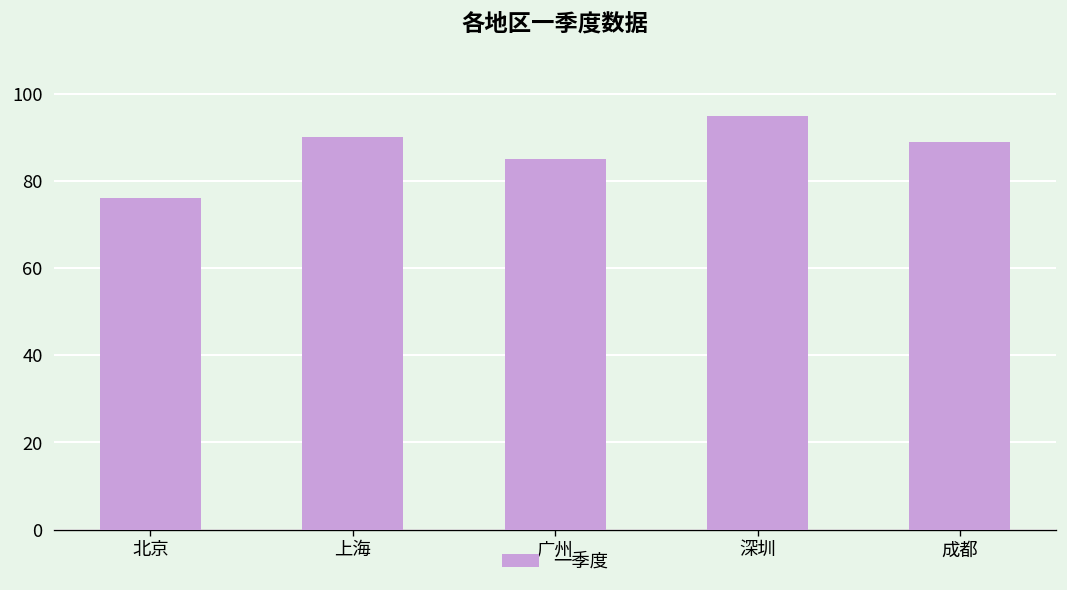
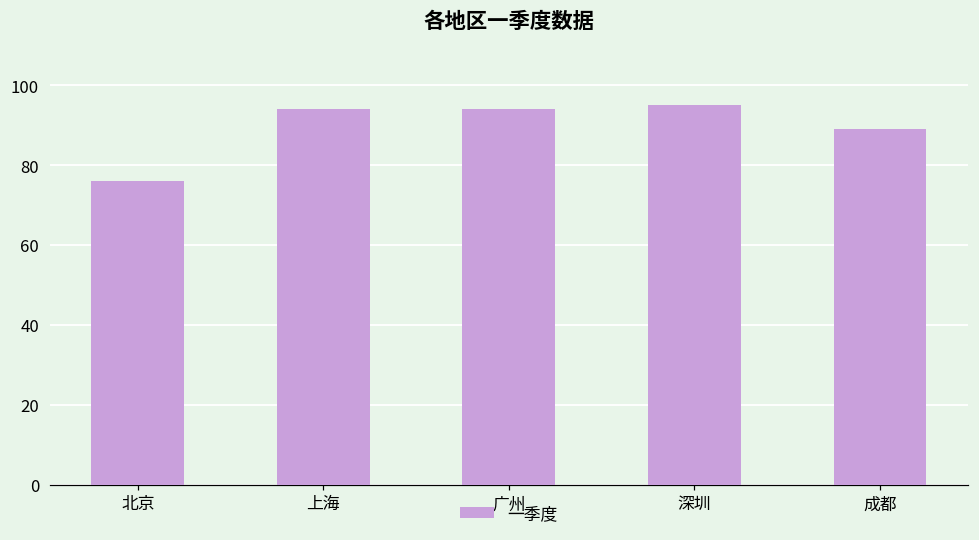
  {
    "北京": 76,
-   "上海": 90,
-   "广州": 85,
+   "上海": 94,
+   "广州": 94,
    "深圳": 95,
    "成都": 89
  }
